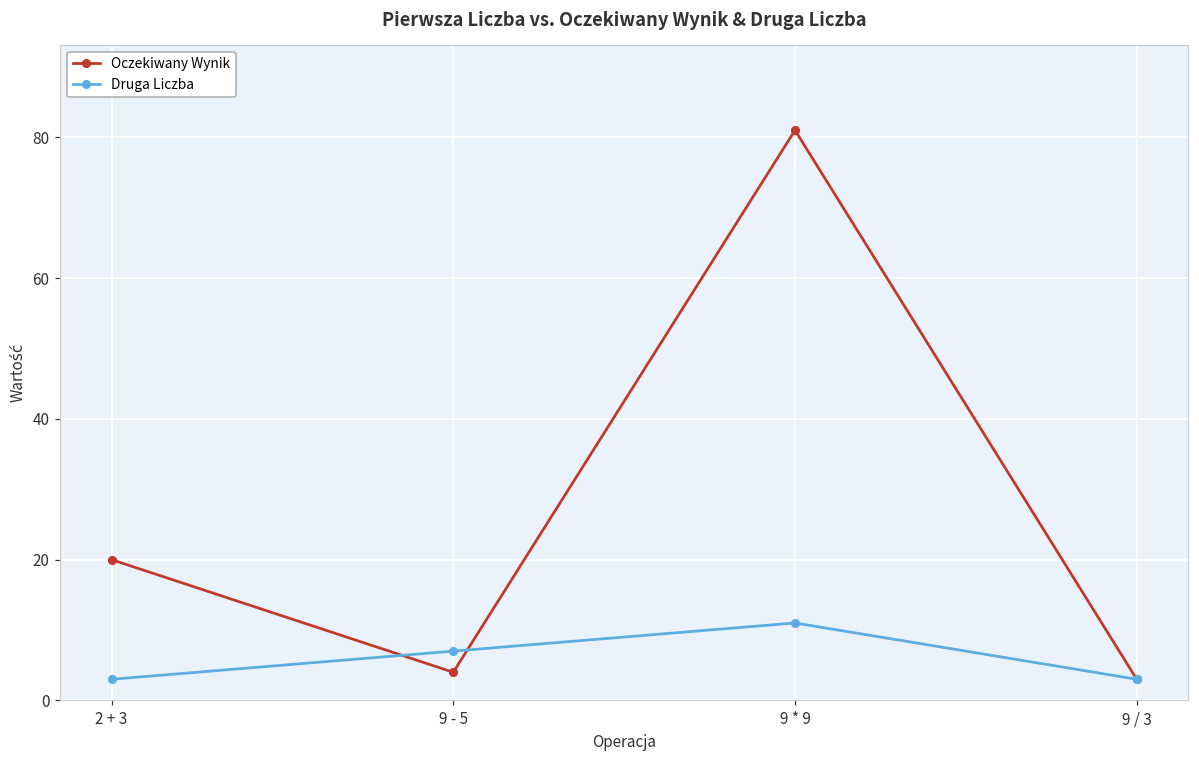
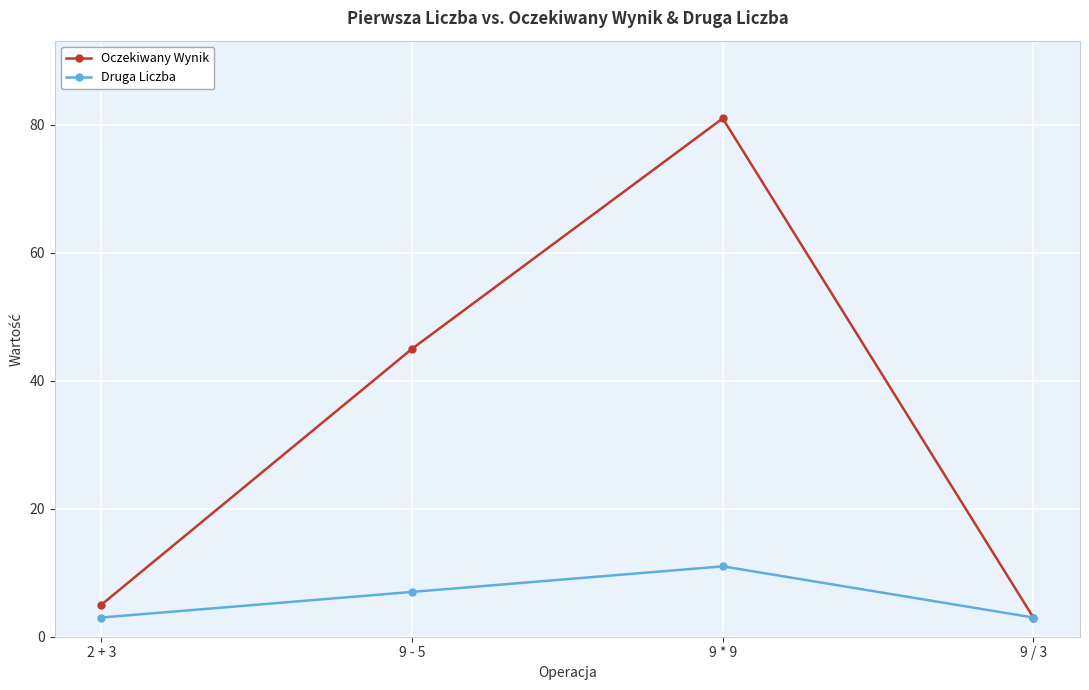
  {
    "Oczekiwany Wynik": {
-     "2 + 3": 20,
-     "9 - 5": 4,
+     "2 + 3": 5,
+     "9 - 5": 45,
      "9 * 9": 81
    },
    "Druga Liczba": {
      "2 + 3": 3,
      "9 - 5": 7,
      "9 * 9": 11
    }
  }
